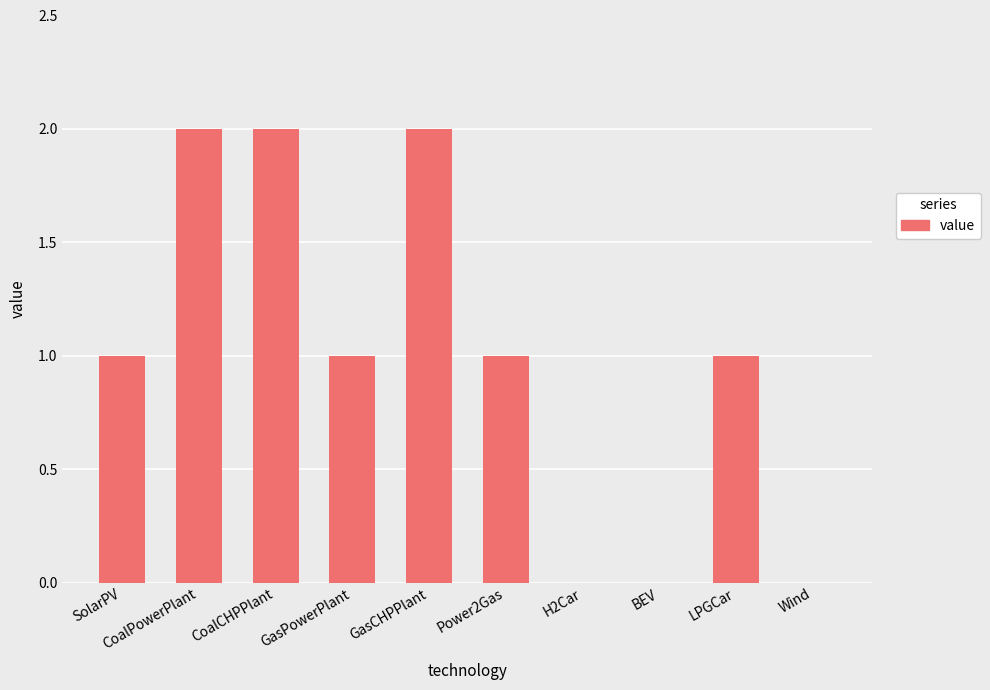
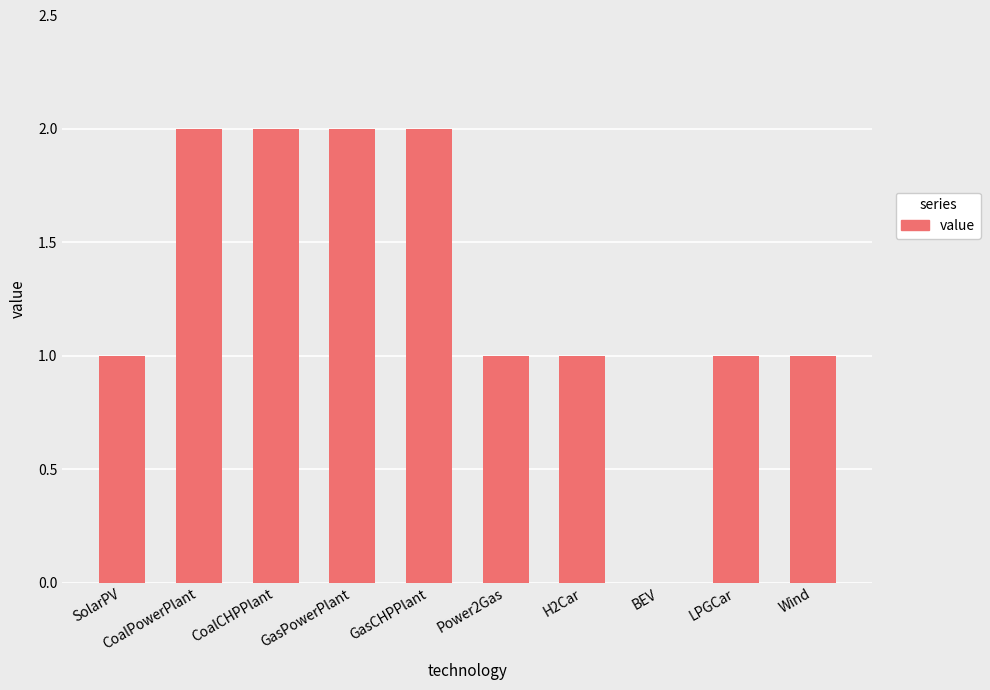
  {
    "SolarPV": 1,
    "CoalPowerPlant": 2,
    "CoalCHPPlant": 2,
-   "GasPowerPlant": 1,
+   "GasPowerPlant": 2,
    "GasCHPPlant": 2,
    "Power2Gas": 1,
-   "H2Car": 0,
+   "H2Car": 1,
    "BEV": 0,
    "LPGCar": 1,
-   "Wind": 0
+   "Wind": 1
  }
